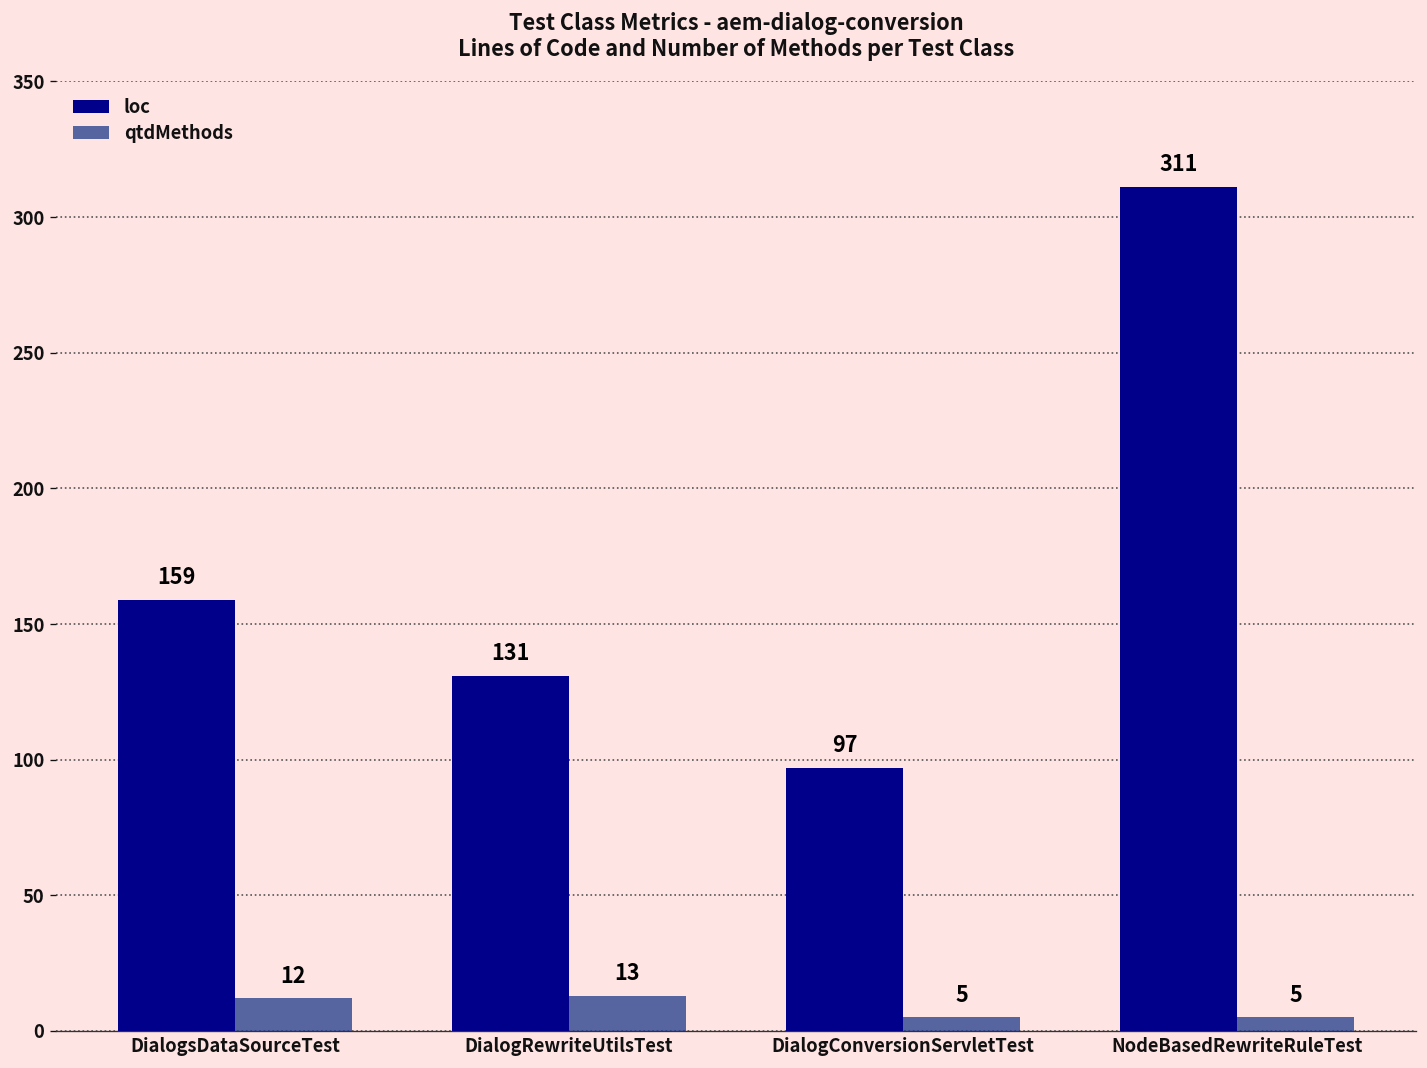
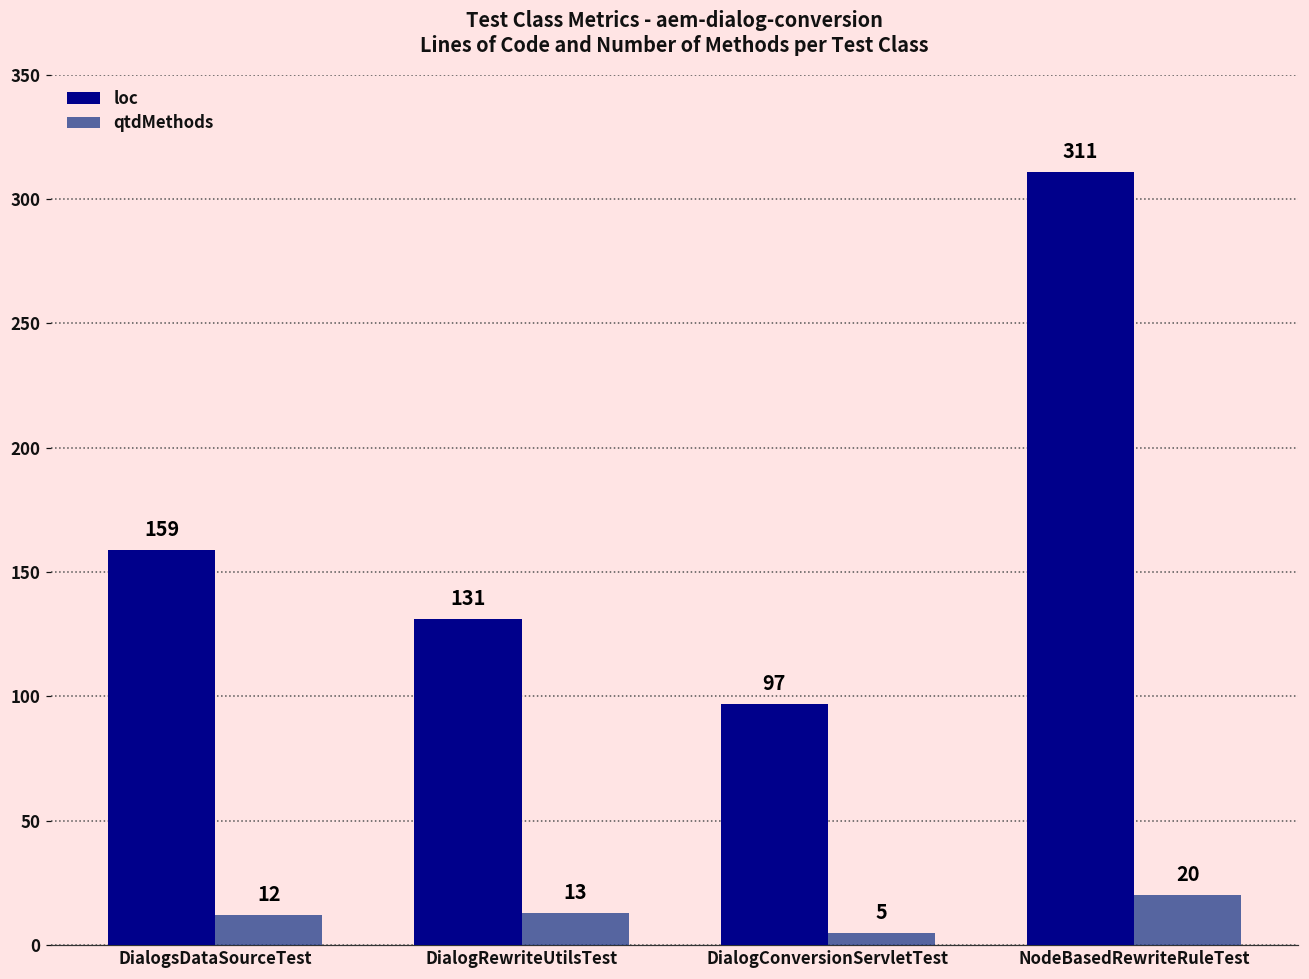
  {
    "loc": {
      "DialogsDataSourceTest": 159,
      "DialogRewriteUtilsTest": 131,
      "DialogConversionServletTest": 97,
      "NodeBasedRewriteRuleTest": 311
    },
    "qtdMethods": {
      "DialogsDataSourceTest": 12,
      "DialogRewriteUtilsTest": 13,
      "DialogConversionServletTest": 5,
-     "NodeBasedRewriteRuleTest": 5
+     "NodeBasedRewriteRuleTest": 20
    }
  }
